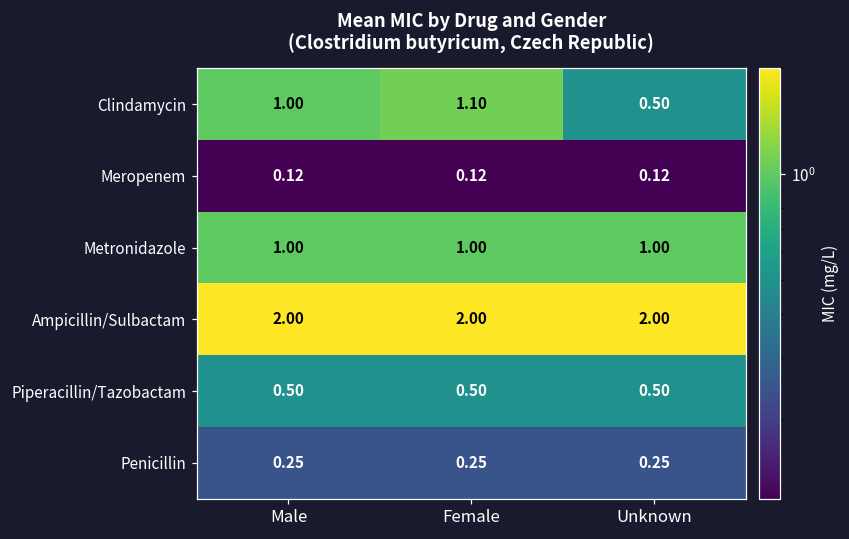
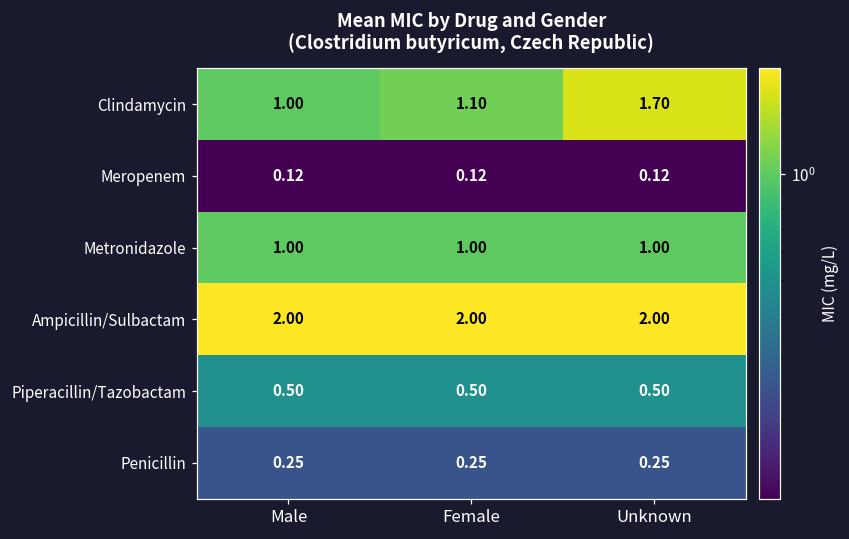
  {
    "Clindamycin": {
      "Male": 1.00,
      "Female": 1.10,
-     "Unknown": 0.50
+     "Unknown": 1.70
    },
    "Meropenem": {
      "Male": 0.12,
      "Female": 0.12,
      "Unknown": 0.12
    },
    "Metronidazole": {
      "Male": 1.00,
      "Female": 1.00,
      "Unknown": 1.00
    },
    "Ampicillin/Sulbactam": {
      "Male": 2.00,
      "Female": 2.00,
      "Unknown": 2.00
    },
    "Piperacillin/Tazobactam": {
      "Male": 0.50,
      "Female": 0.50,
      "Unknown": 0.50
    },
    "Penicillin": {
      "Male": 0.25,
      "Female": 0.25,
      "Unknown": 0.25
    }
  }
